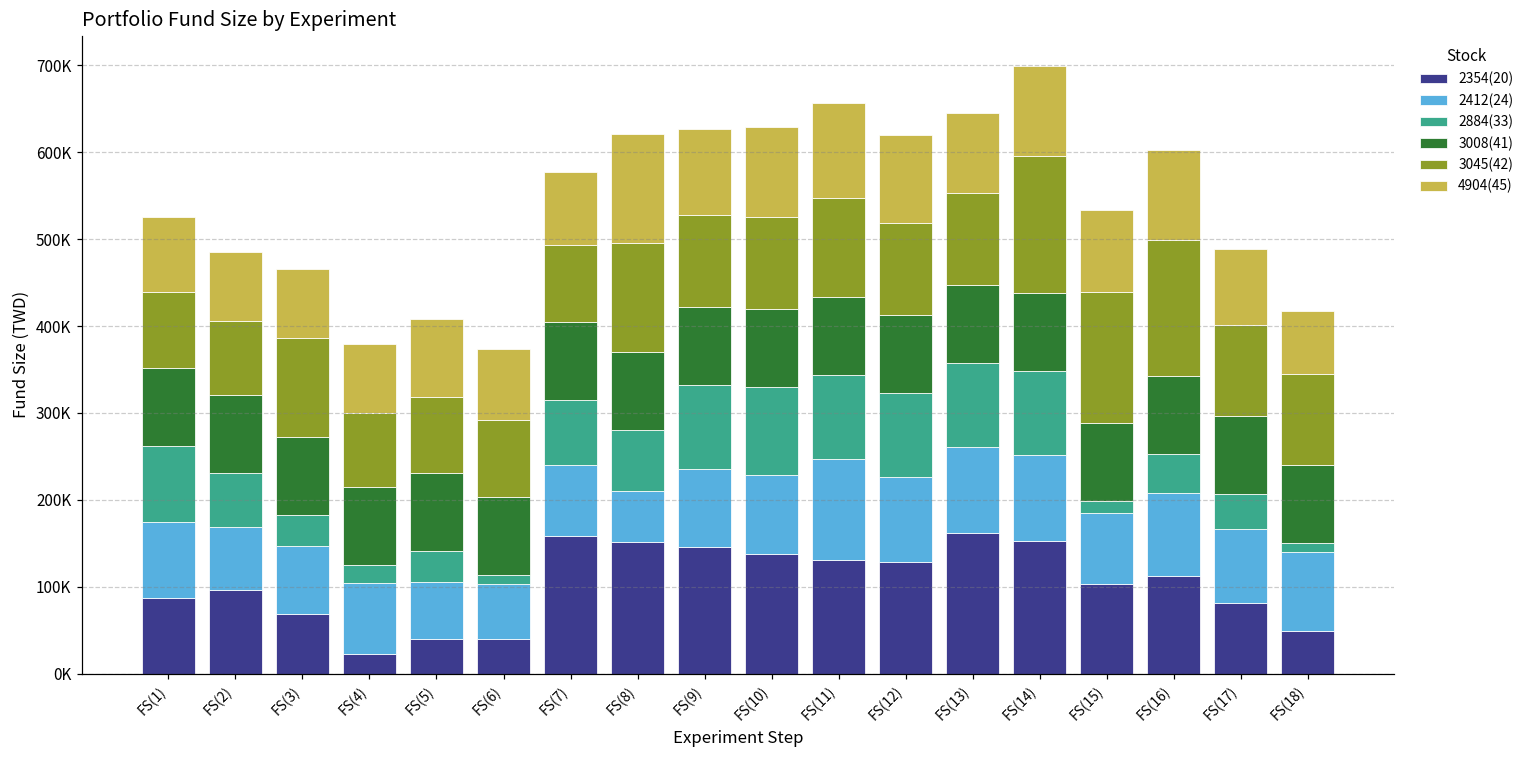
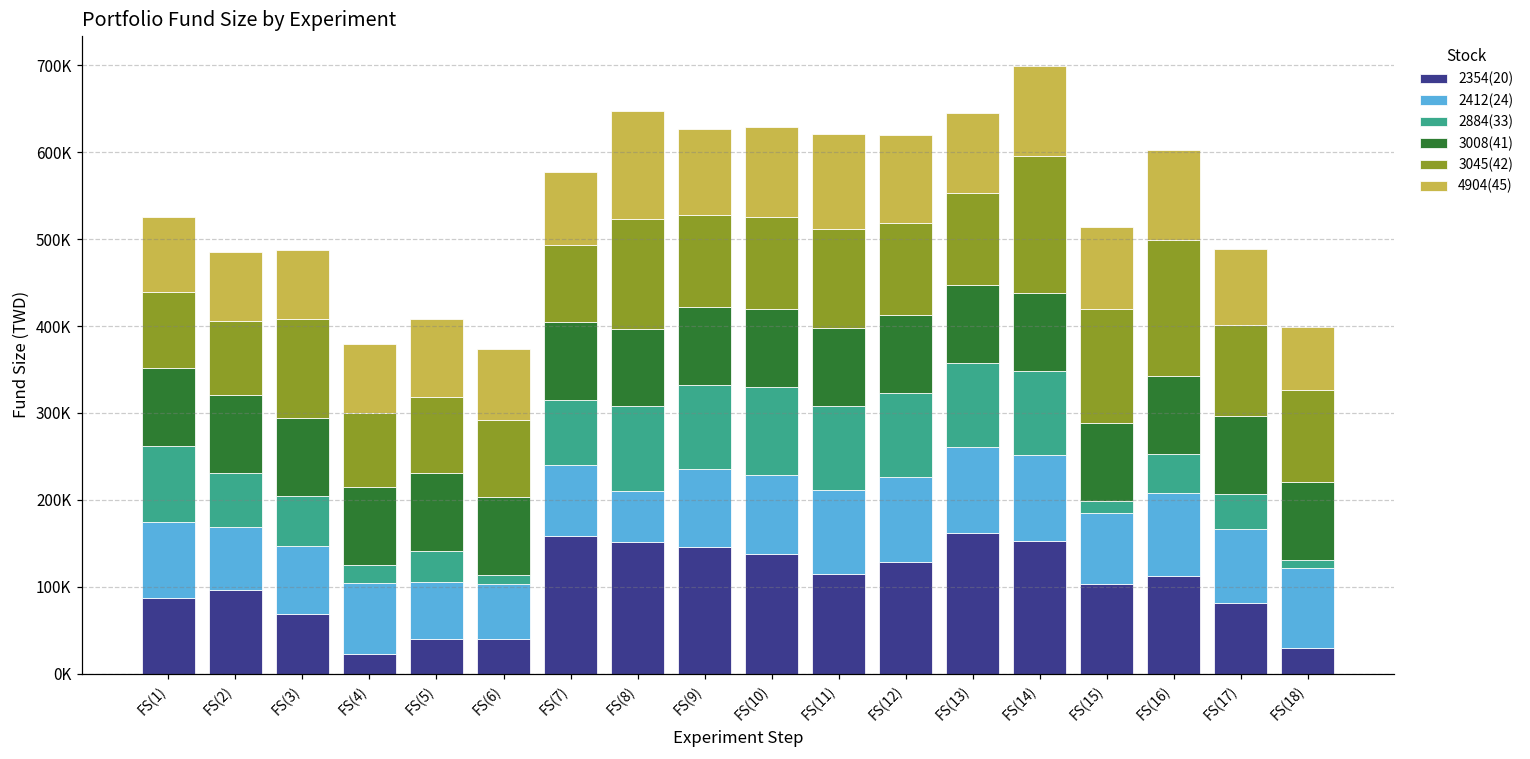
  {
    "2354(20)": {
      "FS(1)": 90000,
      "FS(2)": 100000,
      "FS(3)": 70000,
      "FS(4)": 20000,
      "FS(5)": 40000,
      "FS(6)": 40000,
      "FS(7)": 160000,
      "FS(8)": 150000,
      "FS(9)": 150000,
      "FS(10)": 140000,
-     "FS(11)": 130000,
+     "FS(11)": 110000,
      "FS(12)": 130000,
      "FS(13)": 160000,
      "FS(14)": 150000,
      "FS(15)": 100000,
      "FS(16)": 110000,
      "FS(17)": 80000,
-     "FS(18)": 50000
+     "FS(18)": 30000
    },
    "2412(24)": {
      "FS(1)": 90000,
      "FS(2)": 70000,
      "FS(3)": 80000,
      "FS(4)": 80000,
      "FS(5)": 70000,
      "FS(6)": 60000,
      "FS(7)": 80000,
      "FS(8)": 60000,
      "FS(9)": 90000,
      "FS(10)": 90000,
-     "FS(11)": 120000,
+     "FS(11)": 100000,
      "FS(12)": 100000,
      "FS(13)": 100000,
      "FS(14)": 100000,
      "FS(15)": 80000,
      "FS(16)": 100000,
      "FS(17)": 80000,
      "FS(18)": 90000
    },
    "2884(33)": {
      "FS(1)": 90000,
      "FS(2)": 60000,
-     "FS(3)": 40000,
+     "FS(3)": 60000,
      "FS(4)": 20000,
      "FS(5)": 40000,
      "FS(6)": 10000,
      "FS(7)": 80000,
-     "FS(8)": 70000,
+     "FS(8)": 100000,
      "FS(9)": 100000,
      "FS(10)": 100000,
      "FS(11)": 100000,
      "FS(12)": 100000,
      "FS(13)": 100000,
      "FS(14)": 100000,
      "FS(15)": 10000,
      "FS(16)": 40000,
      "FS(17)": 40000,
      "FS(18)": 10000
    },
    "3008(41)": {
      "FS(1)": 90000,
      "FS(2)": 90000,
      "FS(3)": 90000,
      "FS(4)": 90000,
      "FS(5)": 90000,
      "FS(6)": 90000,
      "FS(7)": 90000,
      "FS(8)": 90000,
      "FS(9)": 90000,
      "FS(10)": 90000,
      "FS(11)": 90000,
      "FS(12)": 90000,
      "FS(13)": 90000,
      "FS(14)": 90000,
      "FS(15)": 90000,
      "FS(16)": 90000,
      "FS(17)": 90000,
      "FS(18)": 90000
    },
    "3045(42)": {
      "FS(1)": 90000,
      "FS(2)": 80000,
      "FS(3)": 110000,
      "FS(4)": 80000,
      "FS(5)": 90000,
      "FS(6)": 90000,
      "FS(7)": 90000,
      "FS(8)": 130000,
      "FS(9)": 110000,
      "FS(10)": 110000,
      "FS(11)": 110000,
      "FS(12)": 110000,
      "FS(13)": 110000,
      "FS(14)": 160000,
-     "FS(15)": 150000,
+     "FS(15)": 130000,
      "FS(16)": 160000,
      "FS(17)": 110000,
      "FS(18)": 110000
    },
    "4904(45)": {
      "FS(1)": 90000,
      "FS(2)": 80000,
      "FS(3)": 80000,
      "FS(4)": 80000,
      "FS(5)": 90000,
      "FS(6)": 80000,
      "FS(7)": 80000,
      "FS(8)": 120000,
      "FS(9)": 100000,
      "FS(10)": 100000,
      "FS(11)": 110000,
      "FS(12)": 100000,
      "FS(13)": 90000,
      "FS(14)": 100000,
      "FS(15)": 90000,
      "FS(16)": 100000,
      "FS(17)": 90000,
      "FS(18)": 70000
    }
  }
